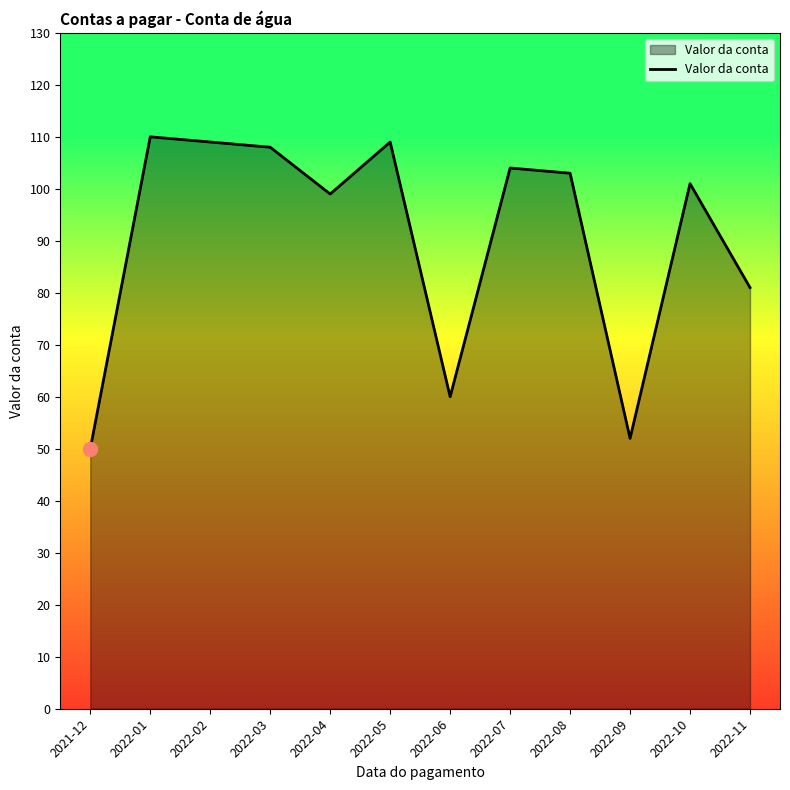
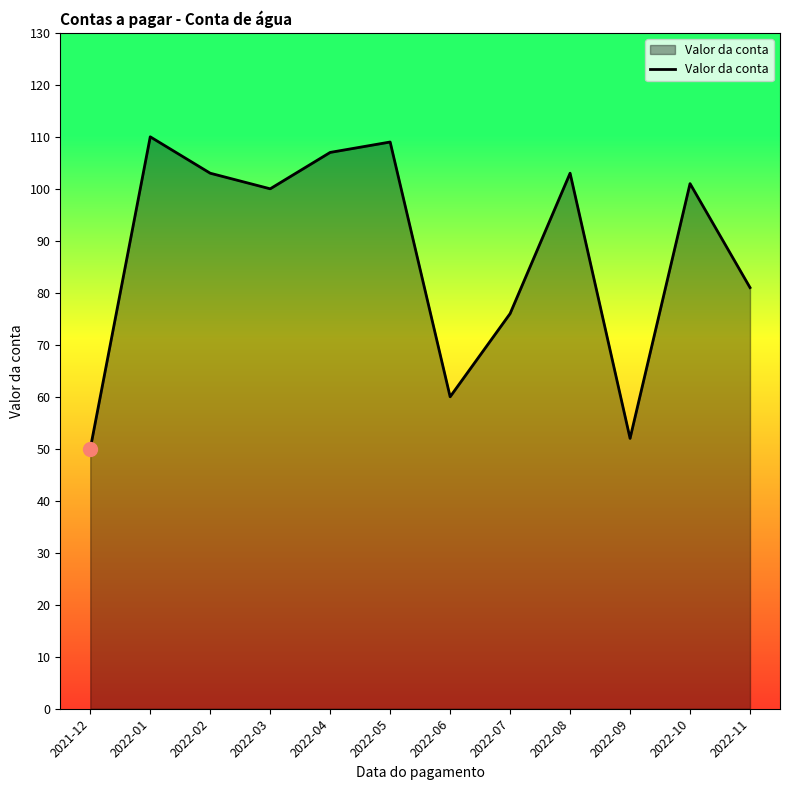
  {
    "Valor da conta": {
      "2022-01": 110,
-     "2022-02": 109,
-     "2022-03": 108,
-     "2022-04": 99,
+     "2022-02": 103,
+     "2022-03": 100,
+     "2022-04": 107,
      "2022-05": 109,
      "2022-06": 60,
-     "2022-07": 104,
+     "2022-07": 76,
      "2022-08": 103,
      "2022-09": 52,
      "2022-10": 101,
      "2022-11": 81
    }
  }
